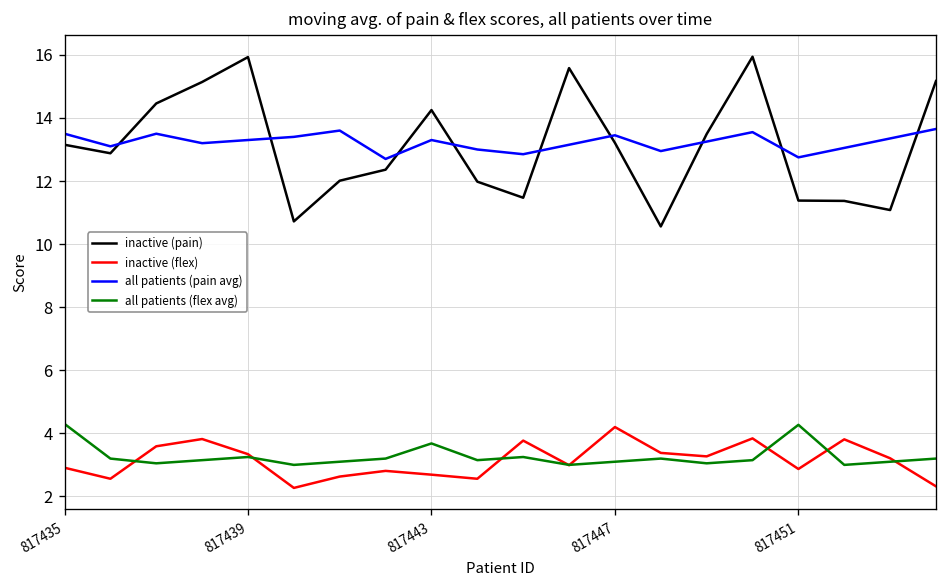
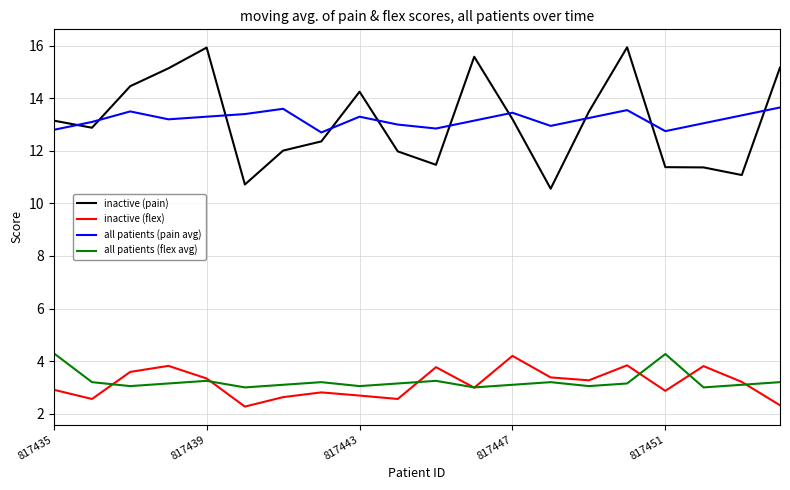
  {
    "inactive (pain)": {
      "817435": 13.2,
      "817439": 15.9,
      "817443": 14.3,
      "817447": 13.2,
      "817451": 11.4
    },
    "inactive (flex)": {
      "817435": 2.9,
      "817443": 2.7,
      "817447": 4.2,
      "817451": 2.9
    },
    "all patients (pain avg)": {
-     "817435": 13.5,
+     "817435": 12.8,
      "817439": 13.3,
      "817443": 13.3,
      "817447": 13.5,
      "817451": 12.8
    },
    "all patients (flex avg)": {
      "817435": 4.3,
-     "817443": 3.7,
+     "817443": 3.1,
      "817447": 3.1,
      "817451": 4.3
    }
  }
